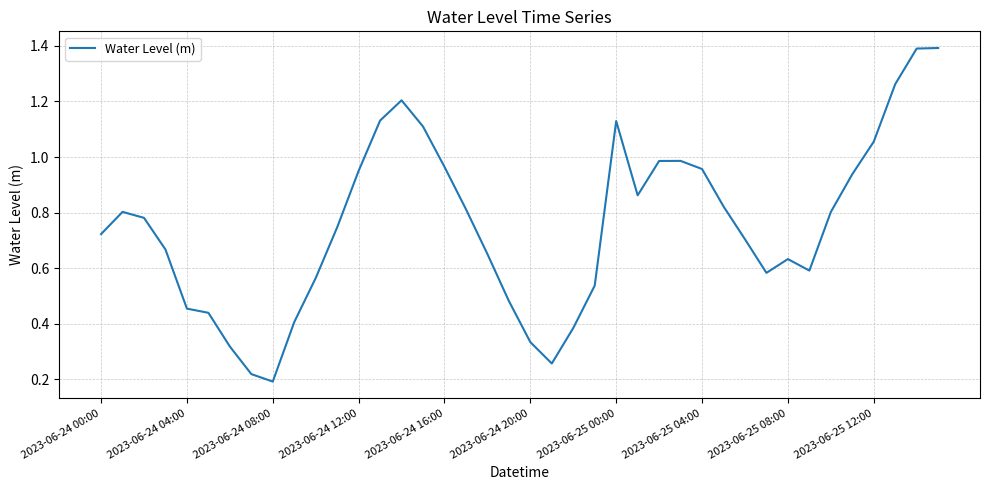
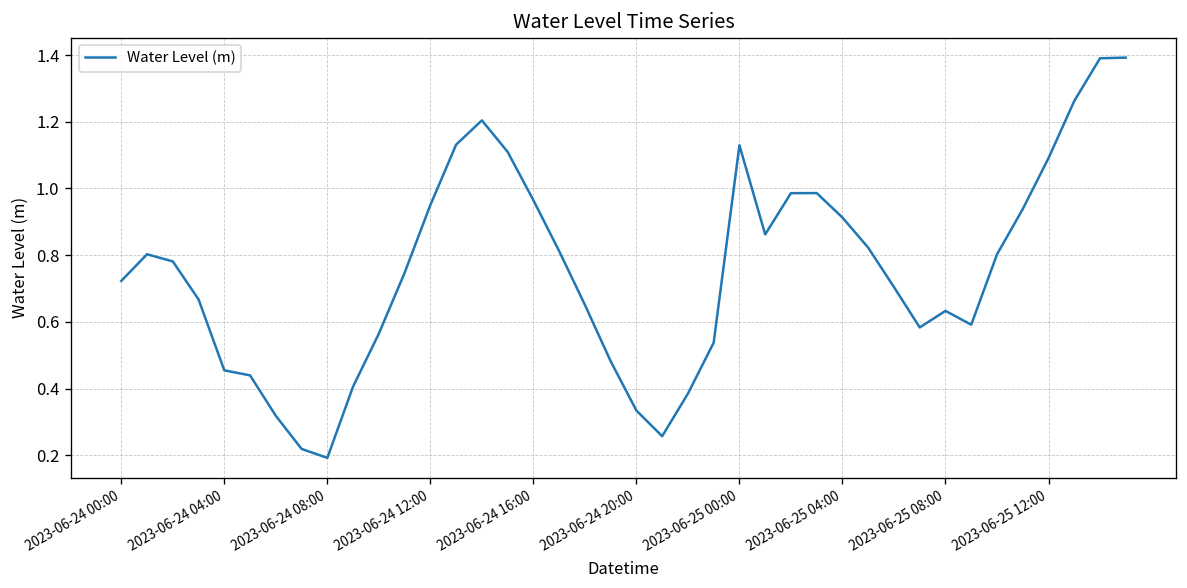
  {
    "2023-06-24 00:00": 0.72,
    "2023-06-24 04:00": 0.45,
    "2023-06-24 08:00": 0.19,
    "2023-06-24 12:00": 0.95,
    "2023-06-24 16:00": 0.96,
    "2023-06-24 20:00": 0.33,
    "2023-06-25 00:00": 1.13,
-   "2023-06-25 04:00": 0.96,
+   "2023-06-25 04:00": 0.91,
    "2023-06-25 08:00": 0.63,
-   "2023-06-25 12:00": 1.06
+   "2023-06-25 12:00": 1.09
  }
